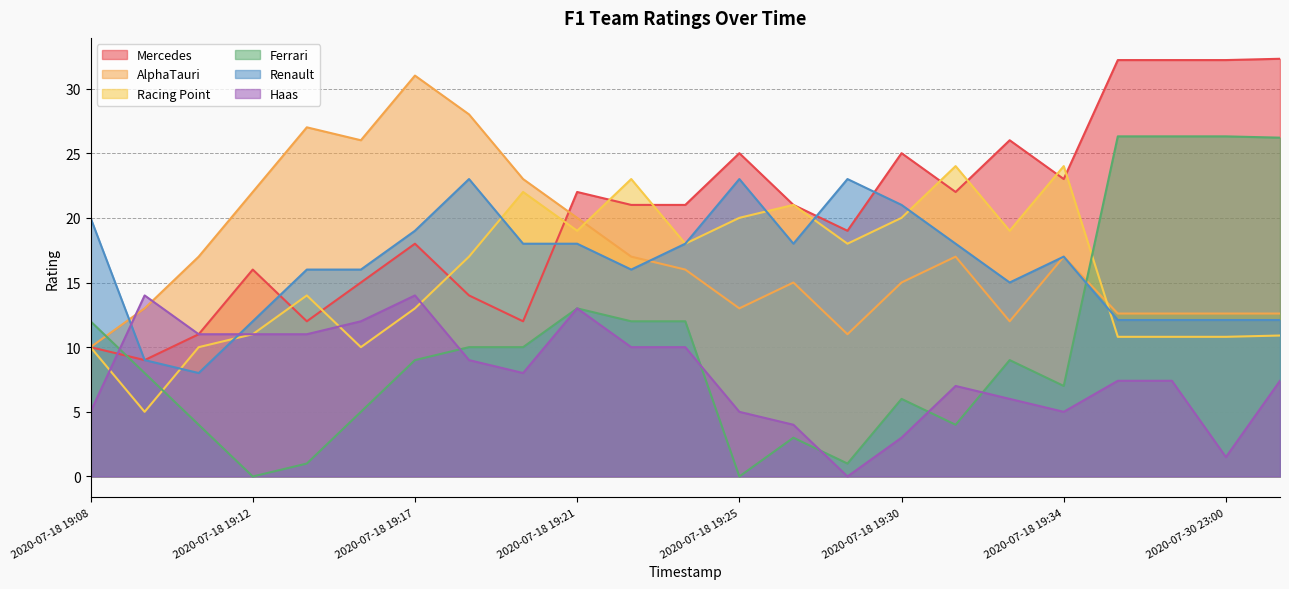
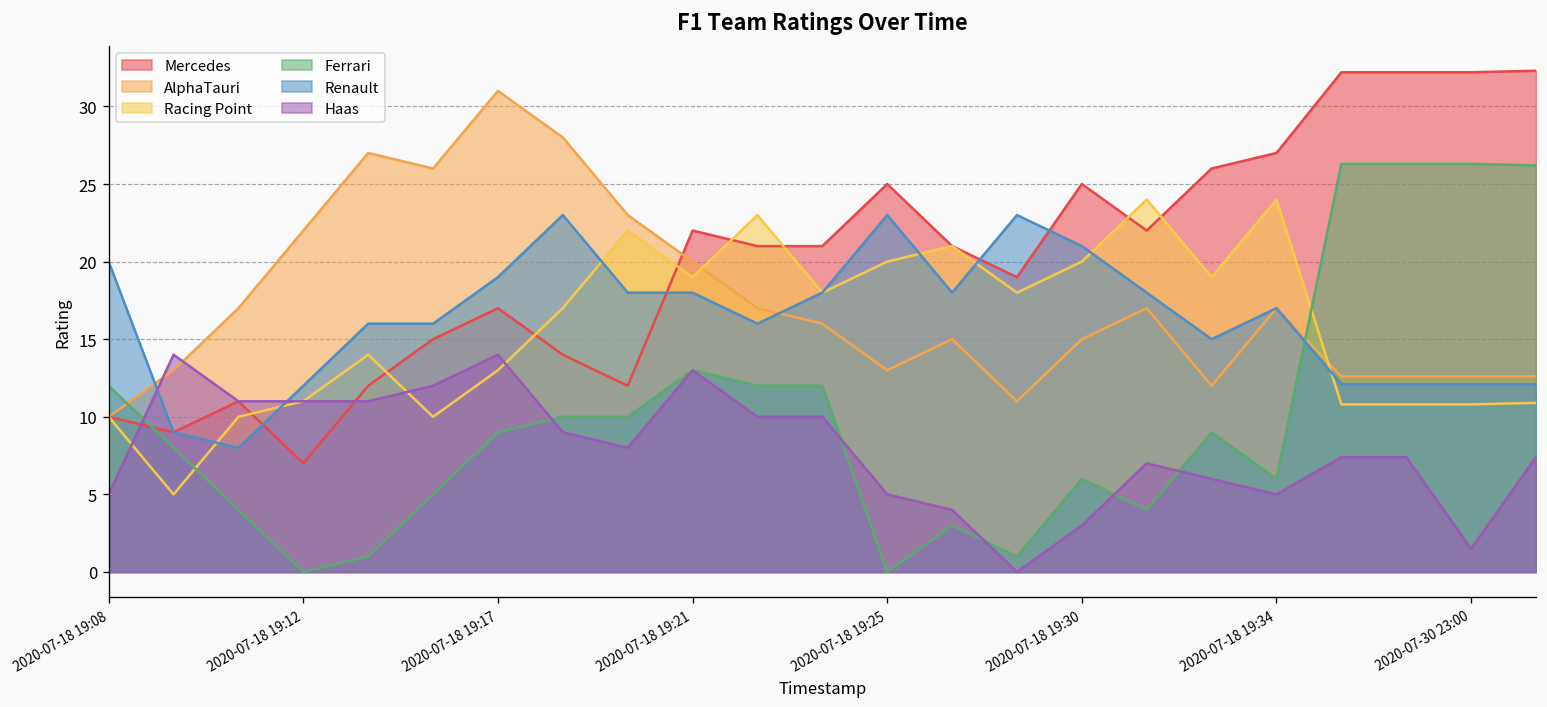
  {
    "Mercedes": {
-     "2020-07-18 19:12": 16,
-     "2020-07-18 19:17": 18,
+     "2020-07-18 19:12": 7,
+     "2020-07-18 19:17": 17,
      "2020-07-18 19:21": 22,
      "2020-07-18 19:25": 25,
      "2020-07-18 19:30": 25,
-     "2020-07-18 19:34": 23,
+     "2020-07-18 19:34": 27,
      "2020-07-30 23:00": 32.2
    },
    "Ferrari": {
      "2020-07-18 19:08": 12,
      "2020-07-18 19:12": 0,
      "2020-07-18 19:17": 9,
      "2020-07-18 19:25": 0,
      "2020-07-18 19:30": 6,
-     "2020-07-18 19:34": 7,
+     "2020-07-18 19:34": 6,
      "2020-07-30 23:00": 26.3
    },
    "Renault": {
      "2020-07-18 19:08": 20,
      "2020-07-18 19:12": 12,
      "2020-07-18 19:17": 19,
      "2020-07-18 19:21": 18,
      "2020-07-18 19:25": 23,
      "2020-07-18 19:30": 21,
      "2020-07-30 23:00": 12
    },
    "Haas": {
      "2020-07-18 19:08": 5,
      "2020-07-18 19:17": 14,
      "2020-07-18 19:25": 5,
      "2020-07-18 19:30": 3,
      "2020-07-18 19:34": 5,
      "2020-07-30 23:00": 1.5
    }
  }
